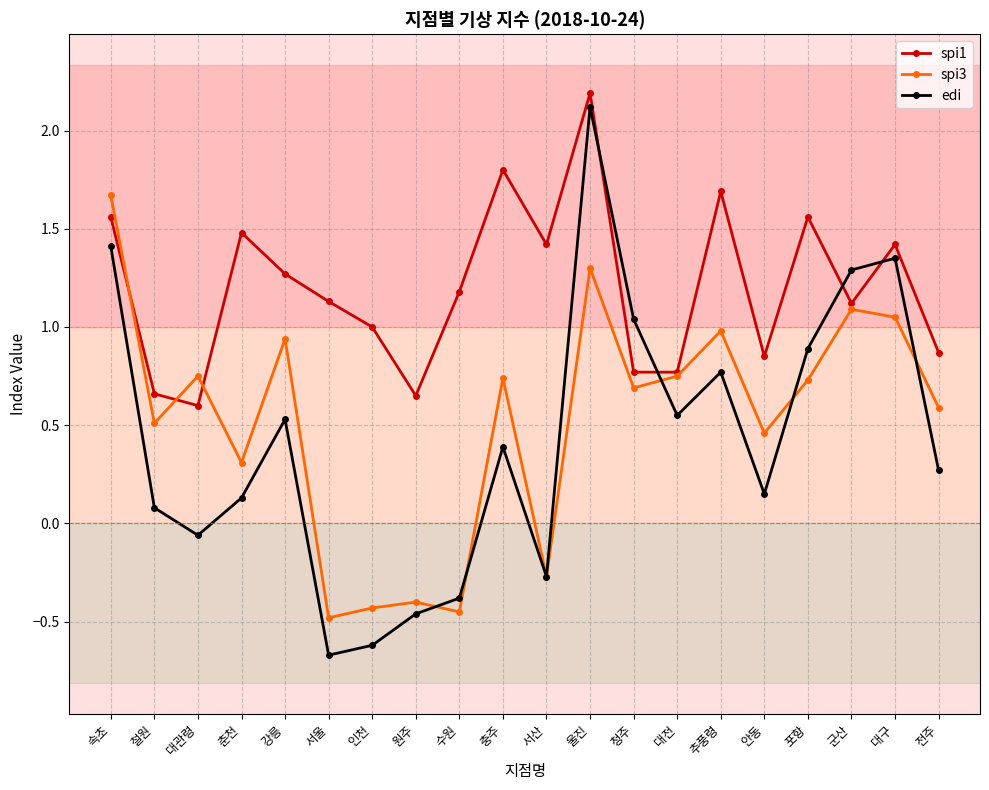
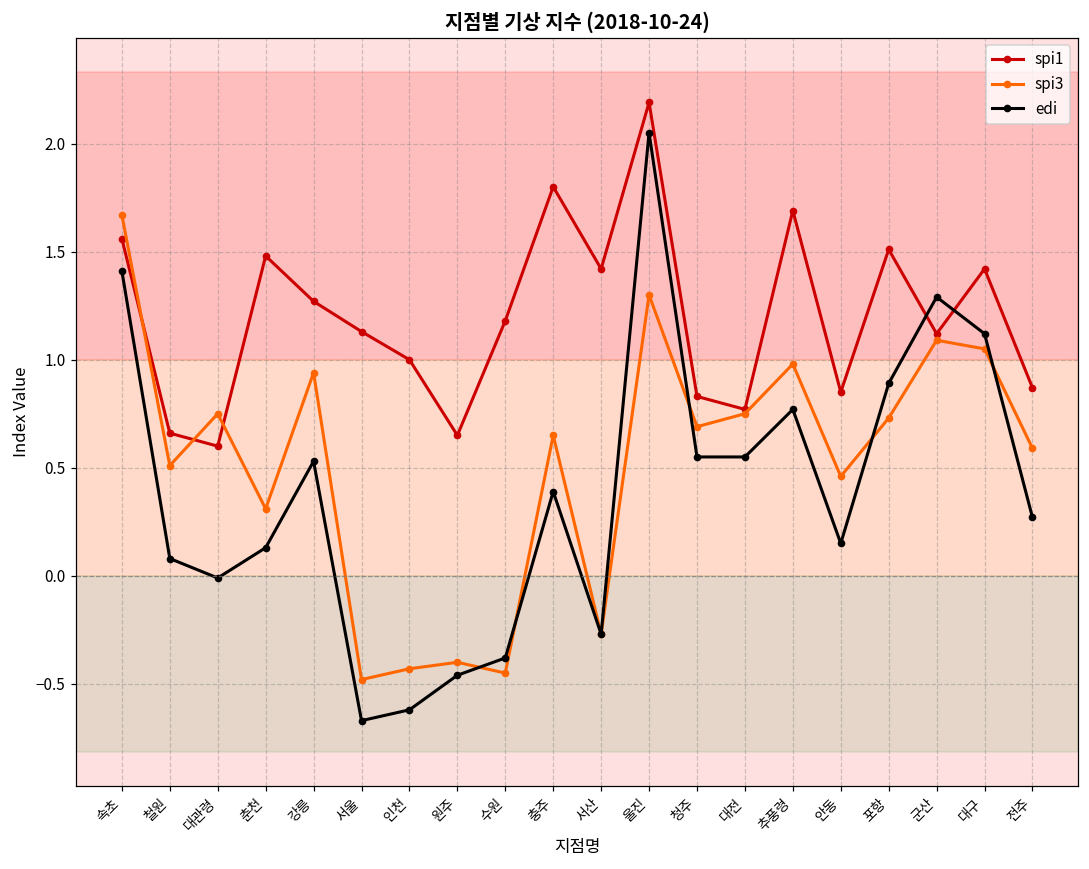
  {
    "spi1": {
      "속초": 1.56,
      "철원": 0.66,
      "대관령": 0.60,
      "춘천": 1.48,
      "강릉": 1.27,
      "서울": 1.13,
      "인천": 1.00,
      "원주": 0.65,
      "수원": 1.18,
      "충주": 1.80,
      "서산": 1.42,
      "울진": 2.19,
-     "청주": 0.77,
+     "청주": 0.83,
      "대전": 0.77,
      "추풍령": 1.69,
      "안동": 0.85,
-     "포항": 1.56,
+     "포항": 1.51,
      "군산": 1.12,
      "대구": 1.42,
      "전주": 0.87
    },
    "spi3": {
      "속초": 1.67,
      "철원": 0.51,
      "대관령": 0.75,
      "춘천": 0.31,
      "강릉": 0.94,
      "서울": -0.48,
      "인천": -0.43,
      "원주": -0.40,
      "수원": -0.45,
-     "충주": 0.74,
+     "충주": 0.65,
      "울진": 1.30,
      "청주": 0.69,
      "대전": 0.75,
      "추풍령": 0.98,
      "안동": 0.46,
      "포항": 0.73,
      "군산": 1.09,
      "대구": 1.05,
      "전주": 0.59
    },
    "edi": {
      "속초": 1.41,
      "철원": 0.08,
-     "대관령": -0.06,
+     "대관령": -0.01,
      "춘천": 0.13,
      "강릉": 0.53,
      "서울": -0.67,
      "인천": -0.62,
      "원주": -0.46,
      "수원": -0.38,
      "충주": 0.39,
-     "울진": 2.12,
-     "청주": 1.04,
+     "울진": 2.05,
+     "청주": 0.55,
      "대전": 0.55,
      "추풍령": 0.77,
      "안동": 0.15,
      "포항": 0.89,
      "군산": 1.29,
-     "대구": 1.35,
+     "대구": 1.12,
      "전주": 0.27
    }
  }
